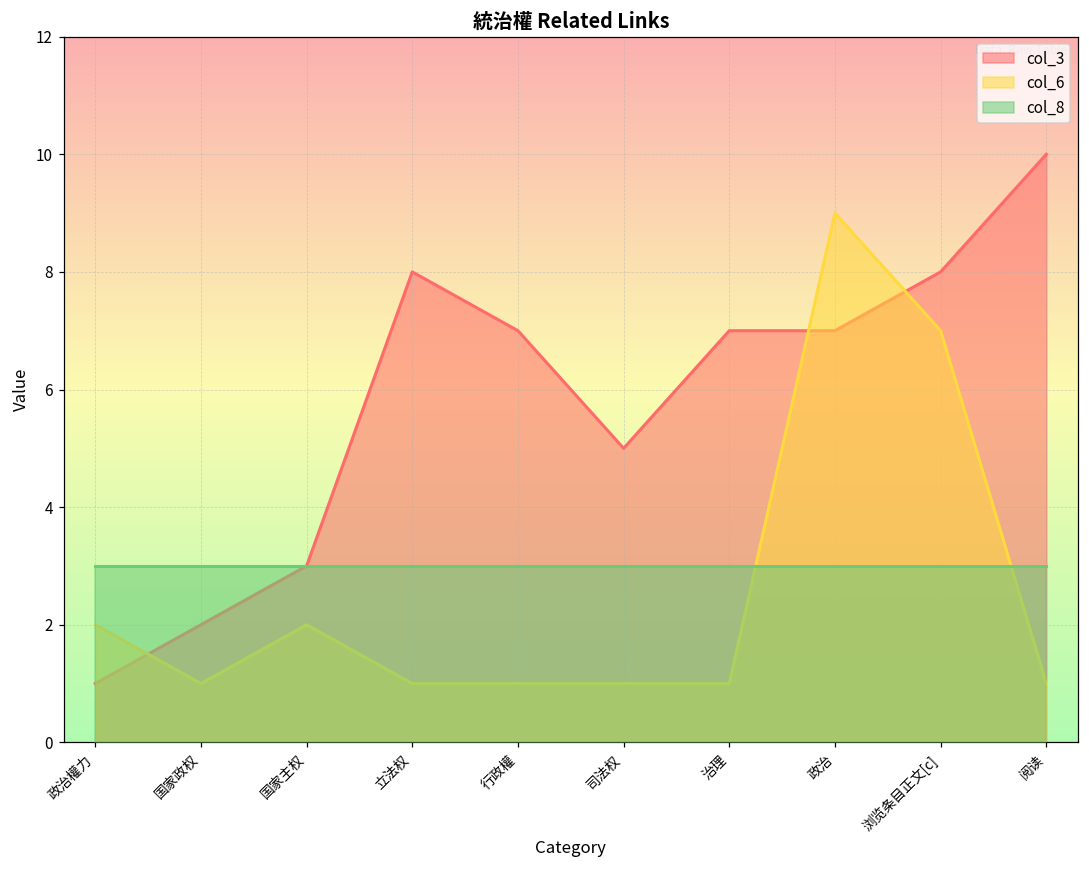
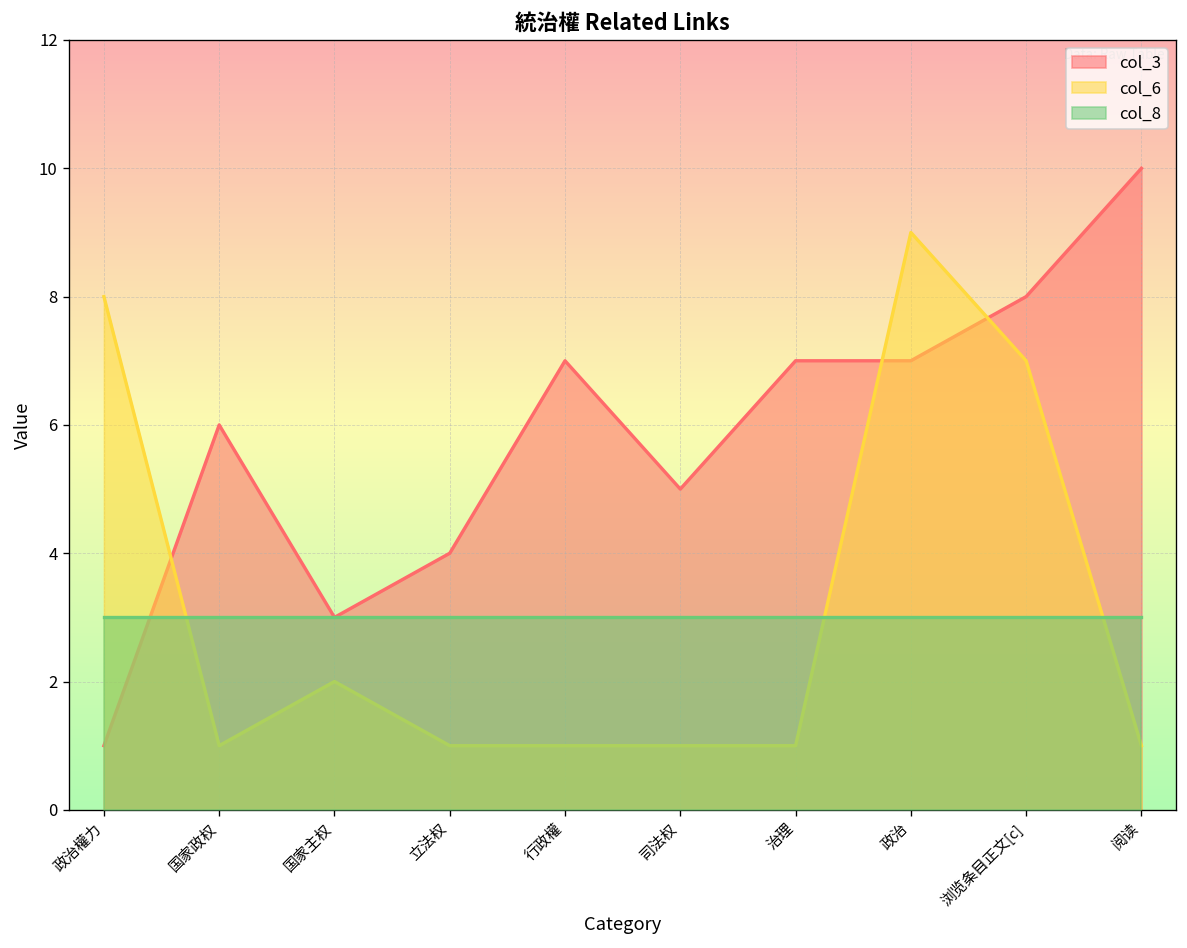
  {
    "col_3": {
      "政治權力": 1,
-     "国家政权": 2,
-     "立法权": 8,
+     "国家政权": 6,
+     "立法权": 4,
      "行政權": 7,
      "司法权": 5,
      "治理": 7,
      "政治": 7,
      "浏览条目正文[c]": 8,
      "阅读": 10
    },
    "col_6": {
-     "政治權力": 2,
+     "政治權力": 8,
      "国家政权": 1,
      "国家主权": 2,
      "立法权": 1,
      "行政權": 1,
      "司法权": 1,
      "治理": 1,
      "政治": 9,
      "浏览条目正文[c]": 7,
      "阅读": 1
    },
    "col_8": {
      "政治權力": 3,
      "国家政权": 3,
      "立法权": 3,
      "行政權": 3,
      "司法权": 3,
      "治理": 3,
      "政治": 3,
      "浏览条目正文[c]": 3,
      "阅读": 3
    }
  }
